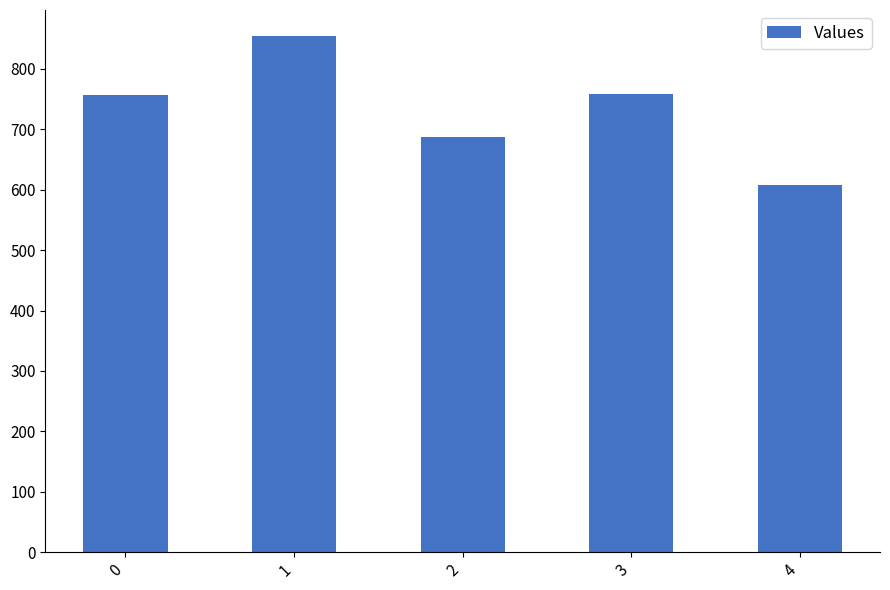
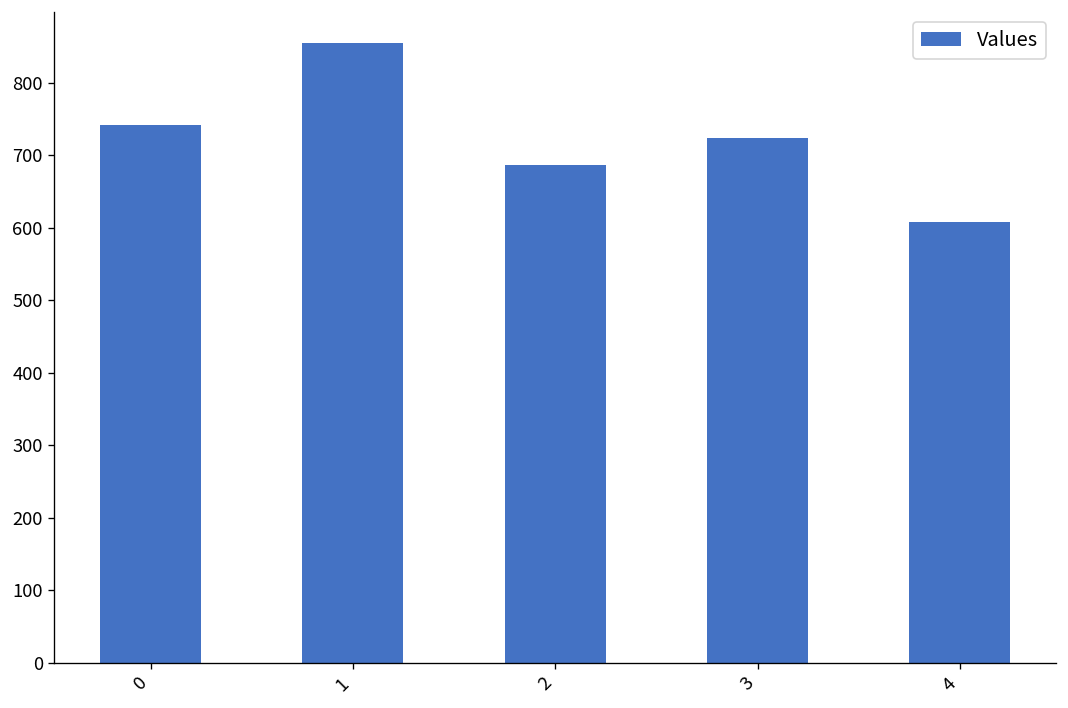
  {
-   "0": 760,
+   "0": 740,
    "1": 850,
    "2": 690,
-   "3": 760,
+   "3": 720,
    "4": 610
  }
